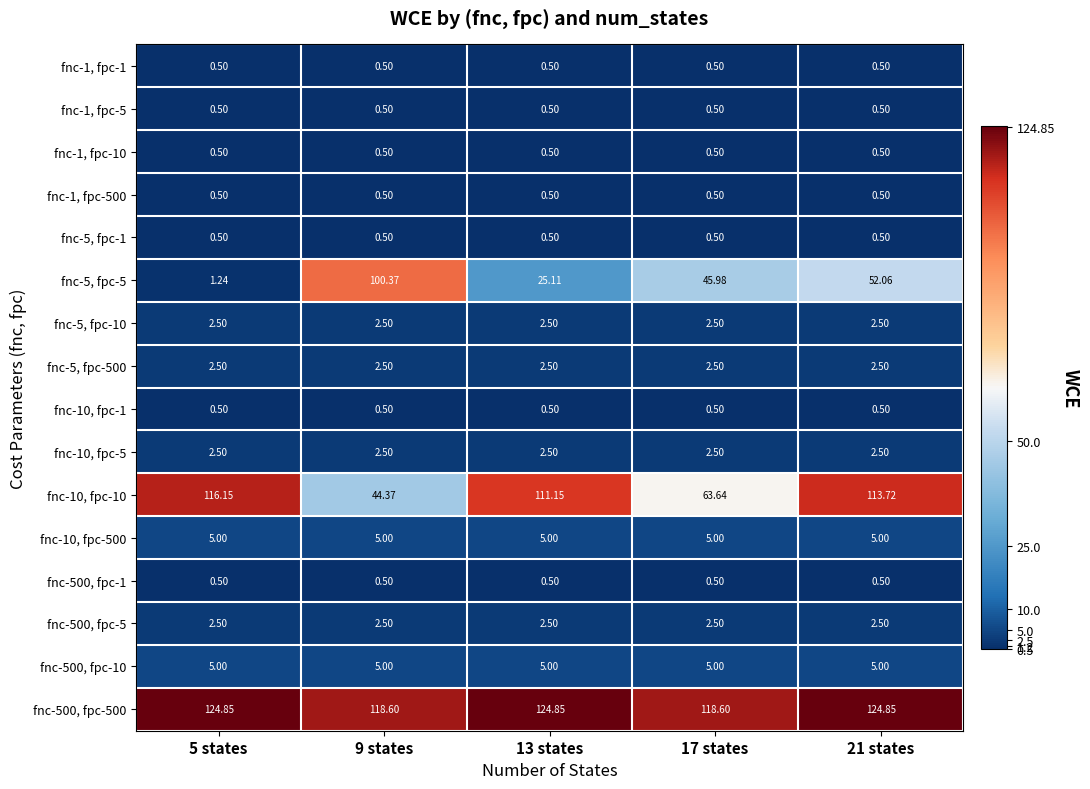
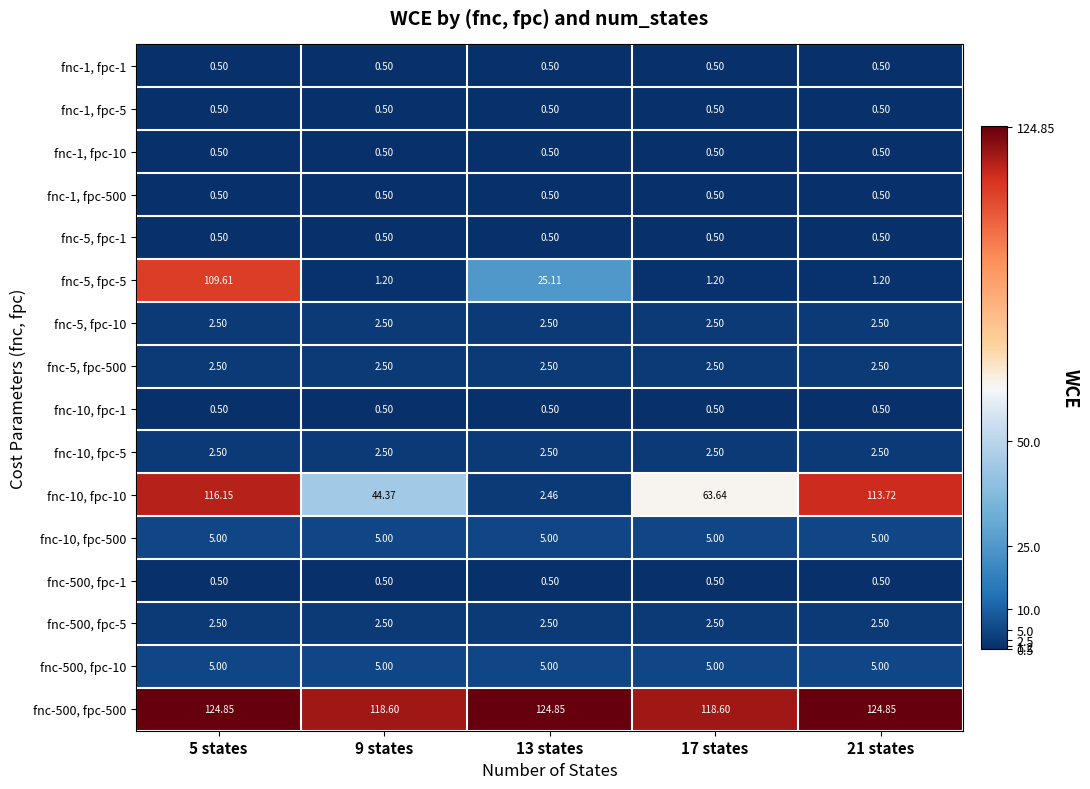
  {
    "fnc-1, fpc-1": {
      "5 states": 0.50,
      "9 states": 0.50,
      "13 states": 0.50,
      "17 states": 0.50,
      "21 states": 0.50
    },
    "fnc-1, fpc-5": {
      "5 states": 0.50,
      "9 states": 0.50,
      "13 states": 0.50,
      "17 states": 0.50,
      "21 states": 0.50
    },
    "fnc-1, fpc-10": {
      "5 states": 0.50,
      "9 states": 0.50,
      "13 states": 0.50,
      "17 states": 0.50,
      "21 states": 0.50
    },
    "fnc-1, fpc-500": {
      "5 states": 0.50,
      "9 states": 0.50,
      "13 states": 0.50,
      "17 states": 0.50,
      "21 states": 0.50
    },
    "fnc-5, fpc-1": {
      "5 states": 0.50,
      "9 states": 0.50,
      "13 states": 0.50,
      "17 states": 0.50,
      "21 states": 0.50
    },
    "fnc-5, fpc-5": {
-     "5 states": 1.24,
-     "9 states": 100.37,
+     "5 states": 109.61,
+     "9 states": 1.20,
      "13 states": 25.11,
-     "17 states": 45.98,
-     "21 states": 52.06
+     "17 states": 1.20,
+     "21 states": 1.20
    },
    "fnc-5, fpc-10": {
      "5 states": 2.50,
      "9 states": 2.50,
      "13 states": 2.50,
      "17 states": 2.50,
      "21 states": 2.50
    },
    "fnc-5, fpc-500": {
      "5 states": 2.50,
      "9 states": 2.50,
      "13 states": 2.50,
      "17 states": 2.50,
      "21 states": 2.50
    },
    "fnc-10, fpc-1": {
      "5 states": 0.50,
      "9 states": 0.50,
      "13 states": 0.50,
      "17 states": 0.50,
      "21 states": 0.50
    },
    "fnc-10, fpc-5": {
      "5 states": 2.50,
      "9 states": 2.50,
      "13 states": 2.50,
      "17 states": 2.50,
      "21 states": 2.50
    },
    "fnc-10, fpc-10": {
      "5 states": 116.15,
      "9 states": 44.37,
-     "13 states": 111.15,
+     "13 states": 2.46,
      "17 states": 63.64,
      "21 states": 113.72
    },
    "fnc-10, fpc-500": {
      "5 states": 5.00,
      "9 states": 5.00,
      "13 states": 5.00,
      "17 states": 5.00,
      "21 states": 5.00
    },
    "fnc-500, fpc-1": {
      "5 states": 0.50,
      "9 states": 0.50,
      "13 states": 0.50,
      "17 states": 0.50,
      "21 states": 0.50
    },
    "fnc-500, fpc-5": {
      "5 states": 2.50,
      "9 states": 2.50,
      "13 states": 2.50,
      "17 states": 2.50,
      "21 states": 2.50
    },
    "fnc-500, fpc-10": {
      "5 states": 5.00,
      "9 states": 5.00,
      "13 states": 5.00,
      "17 states": 5.00,
      "21 states": 5.00
    },
    "fnc-500, fpc-500": {
      "5 states": 124.85,
      "9 states": 118.60,
      "13 states": 124.85,
      "17 states": 118.60,
      "21 states": 124.85
    }
  }
